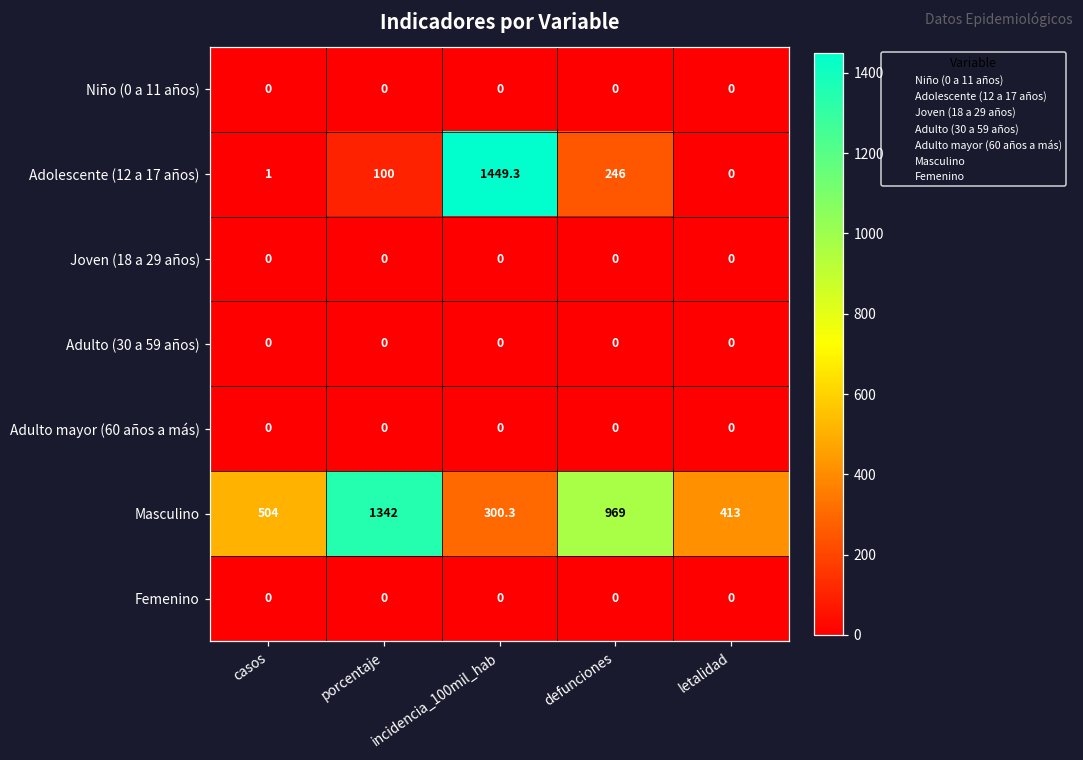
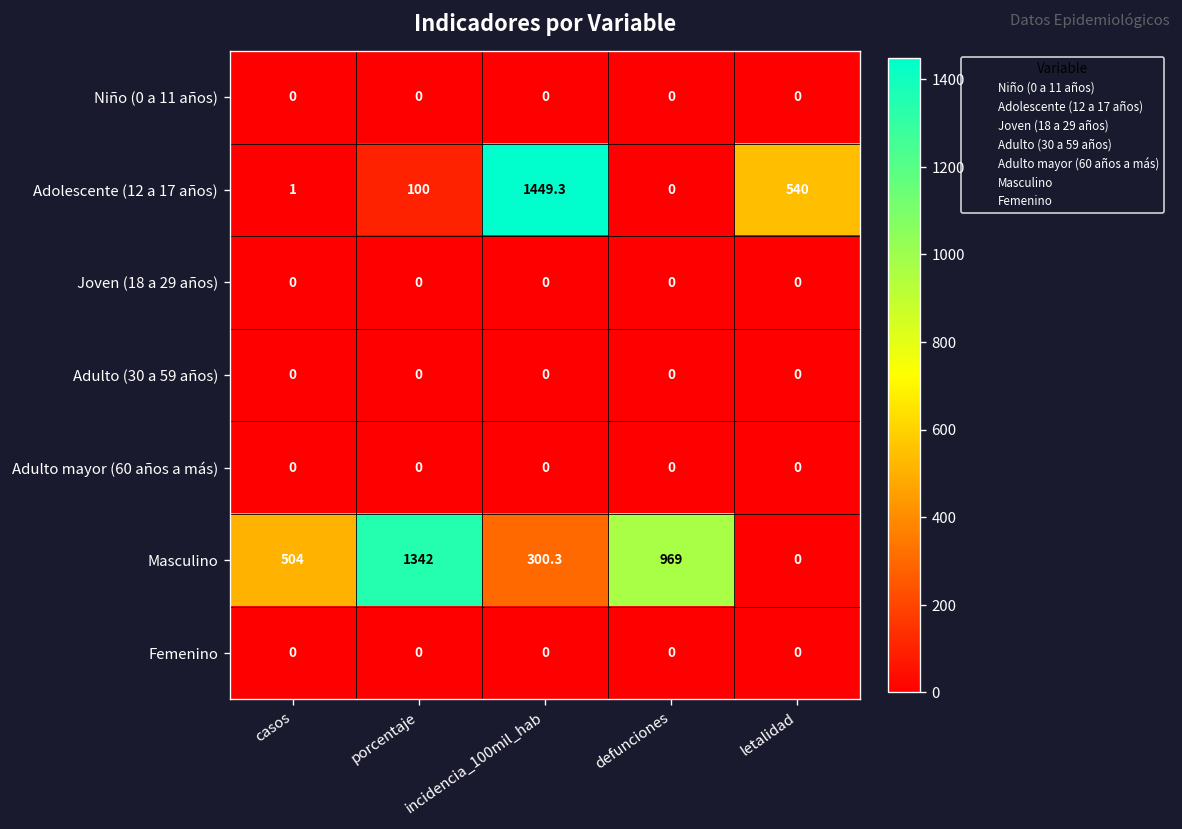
  {
    "Niño (0 a 11 años)": {
      "casos": 0,
      "porcentaje": 0,
      "incidencia_100mil_hab": 0,
      "defunciones": 0,
      "letalidad": 0
    },
    "Adolescente (12 a 17 años)": {
      "casos": 1,
      "porcentaje": 100,
      "incidencia_100mil_hab": 1449.3,
-     "defunciones": 246,
-     "letalidad": 0
+     "defunciones": 0,
+     "letalidad": 540
    },
    "Joven (18 a 29 años)": {
      "casos": 0,
      "porcentaje": 0,
      "incidencia_100mil_hab": 0,
      "defunciones": 0,
      "letalidad": 0
    },
    "Adulto (30 a 59 años)": {
      "casos": 0,
      "porcentaje": 0,
      "incidencia_100mil_hab": 0,
      "defunciones": 0,
      "letalidad": 0
    },
    "Adulto mayor (60 años a más)": {
      "casos": 0,
      "porcentaje": 0,
      "incidencia_100mil_hab": 0,
      "defunciones": 0,
      "letalidad": 0
    },
    "Masculino": {
      "casos": 504,
      "porcentaje": 1342,
      "incidencia_100mil_hab": 300.3,
      "defunciones": 969,
-     "letalidad": 413
+     "letalidad": 0
    },
    "Femenino": {
      "casos": 0,
      "porcentaje": 0,
      "incidencia_100mil_hab": 0,
      "defunciones": 0,
      "letalidad": 0
    }
  }
